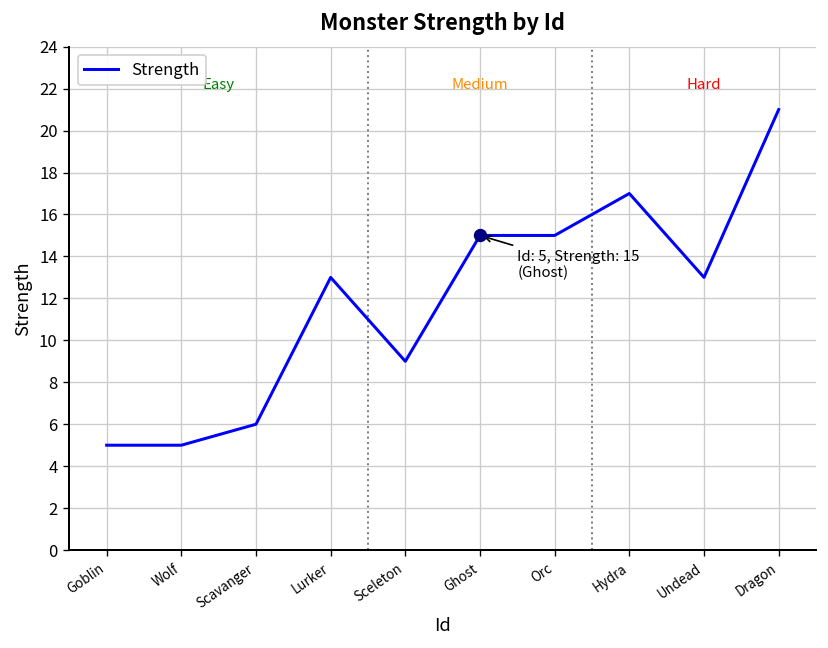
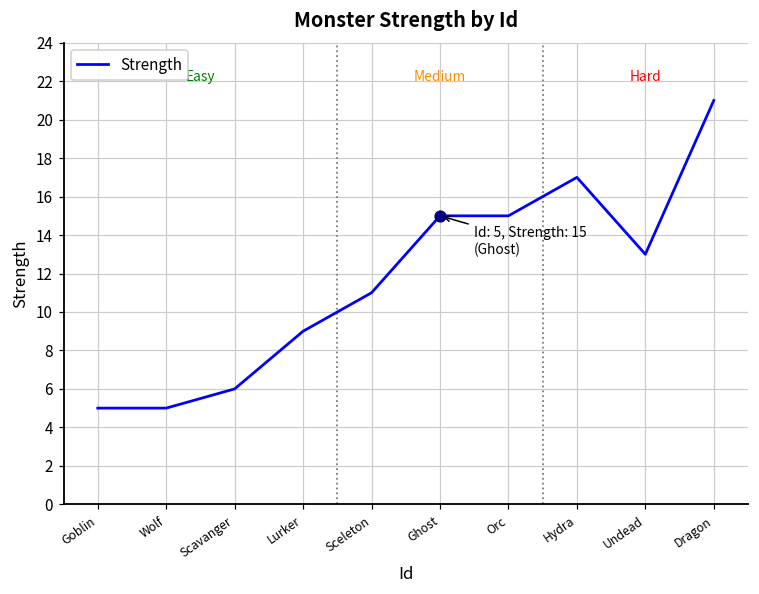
  {
    "Strength": {
      "Goblin": 5,
      "Wolf": 5,
      "Scavanger": 6,
-     "Lurker": 13,
-     "Sceleton": 9,
+     "Lurker": 9,
+     "Sceleton": 11,
      "Hydra": 17,
      "Undead": 13,
      "Dragon": 21
    }
  }
